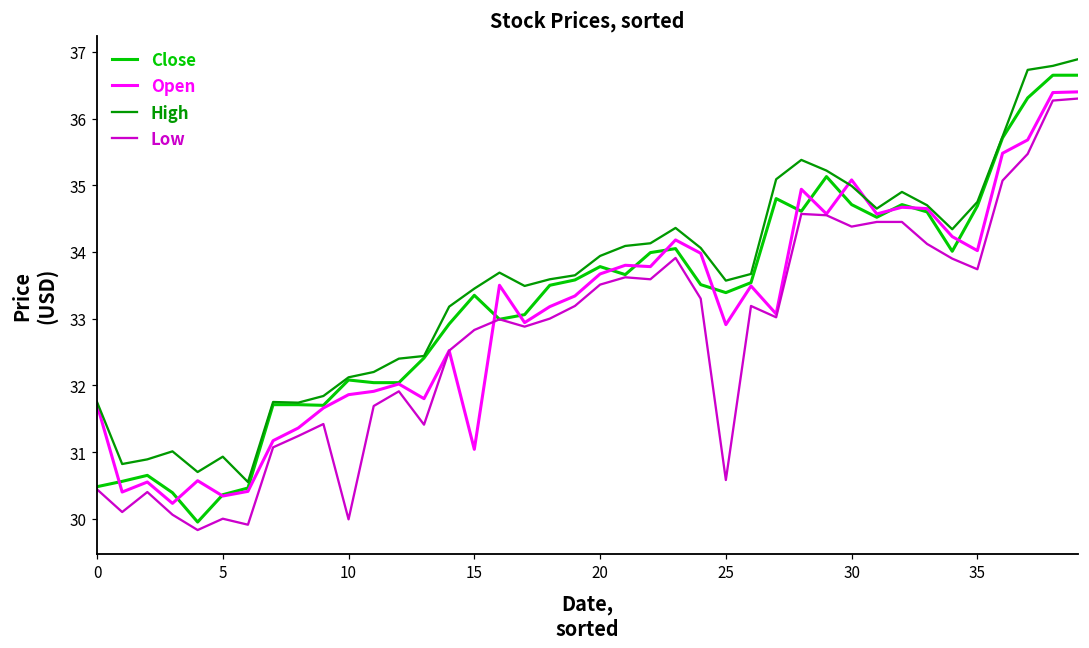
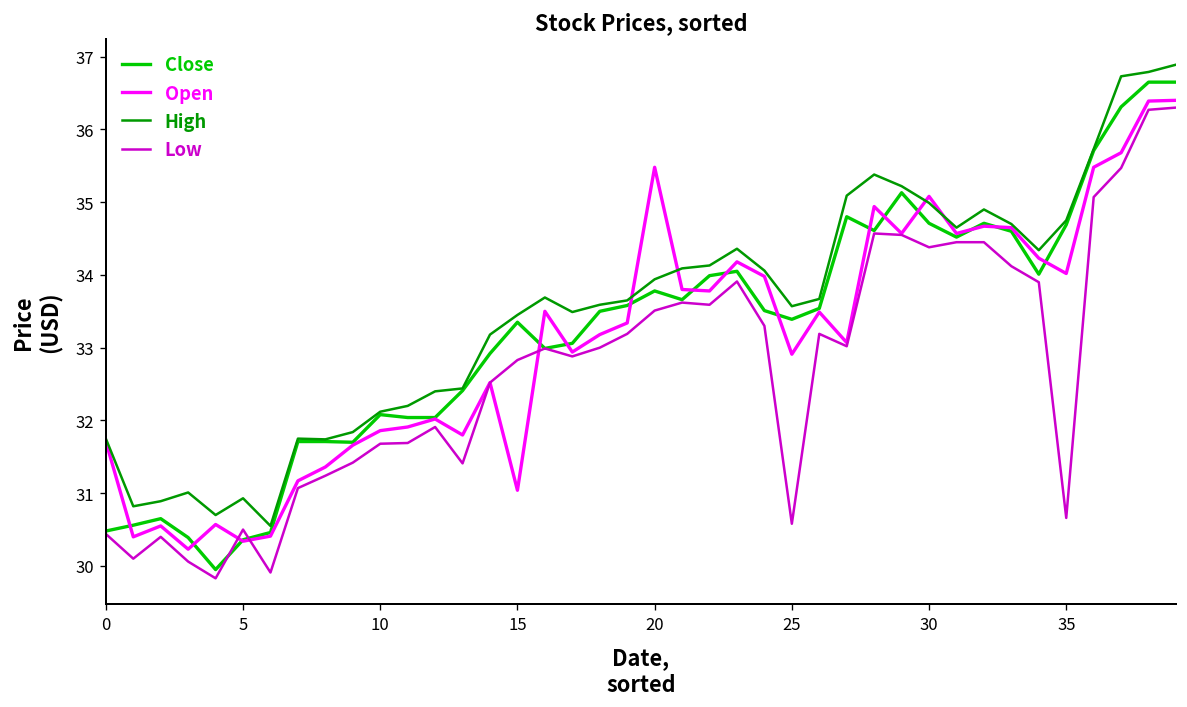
  {
    "Open": {
      "10": 31.9,
      "15": 31.0,
-     "20": 33.7,
+     "20": 35.5,
      "25": 32.9,
      "30": 35.1,
      "35": 34.0
    },
    "Low": {
-     "5": 30.0,
-     "10": 30.0,
+     "5": 30.5,
+     "10": 31.7,
      "15": 32.8,
      "20": 33.5,
      "25": 30.6,
      "30": 34.4,
-     "35": 33.7
+     "35": 30.7
    }
  }
